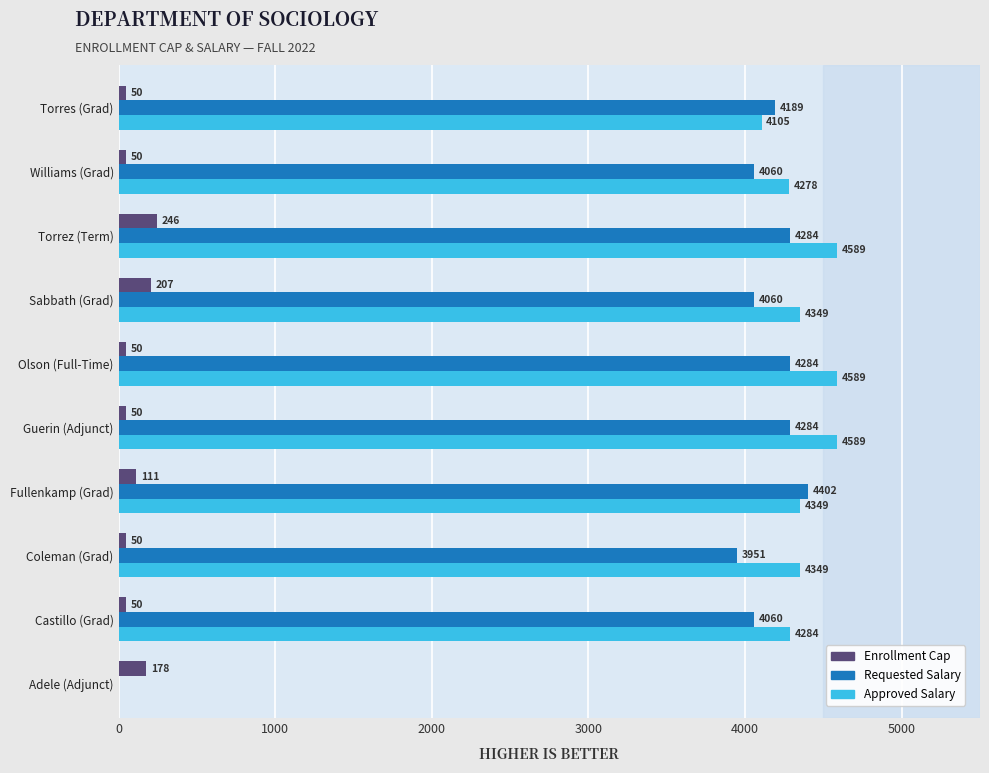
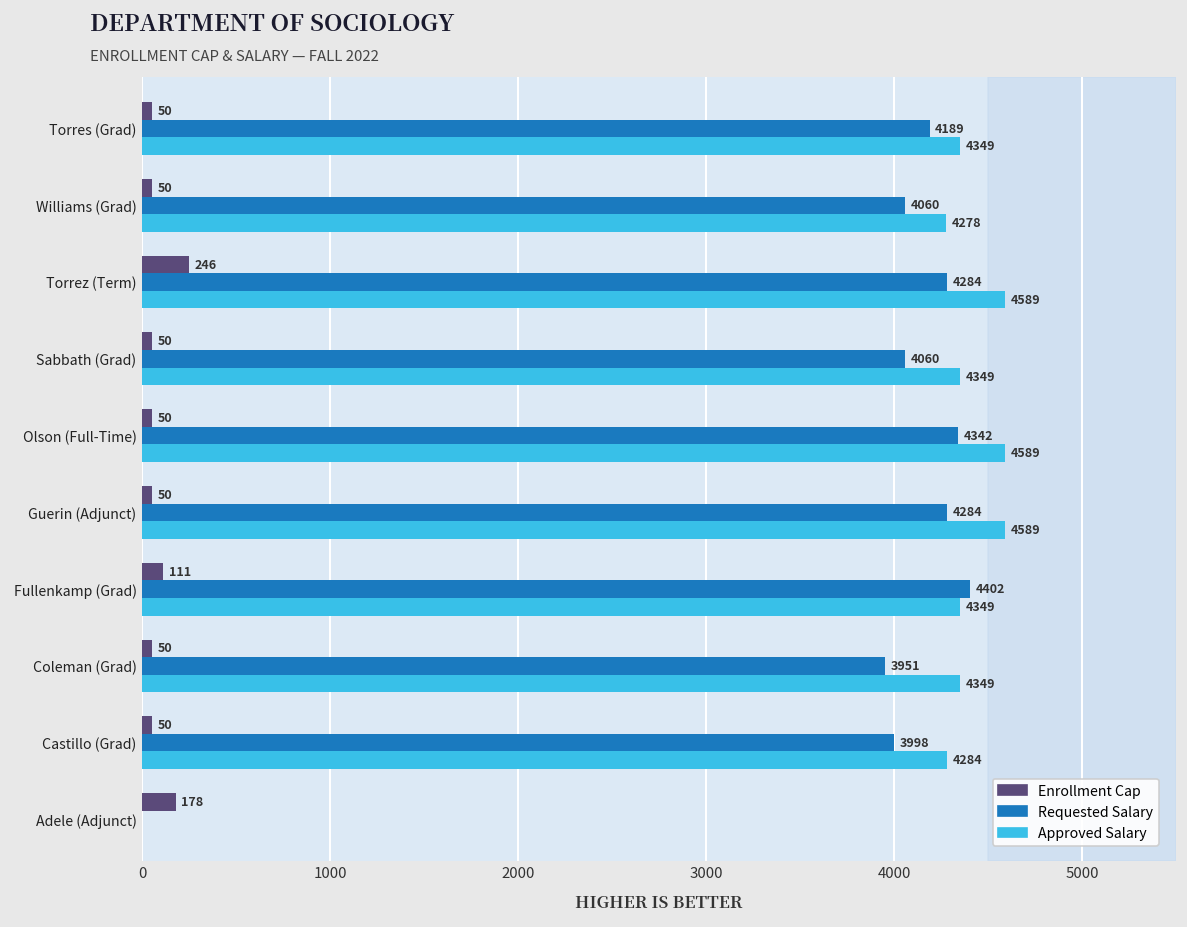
  {
    "Enrollment Cap": {
      "Torres (Grad)": 50,
      "Williams (Grad)": 50,
      "Torrez (Term)": 246,
-     "Sabbath (Grad)": 207,
+     "Sabbath (Grad)": 50,
      "Olson (Full-Time)": 50,
      "Guerin (Adjunct)": 50,
      "Fullenkamp (Grad)": 111,
      "Coleman (Grad)": 50,
      "Castillo (Grad)": 50,
      "Adele (Adjunct)": 178
    },
    "Requested Salary": {
      "Torres (Grad)": 4189,
      "Williams (Grad)": 4060,
      "Torrez (Term)": 4284,
      "Sabbath (Grad)": 4060,
-     "Olson (Full-Time)": 4284,
+     "Olson (Full-Time)": 4342,
      "Guerin (Adjunct)": 4284,
      "Fullenkamp (Grad)": 4402,
      "Coleman (Grad)": 3951,
-     "Castillo (Grad)": 4060
+     "Castillo (Grad)": 3998
    },
    "Approved Salary": {
-     "Torres (Grad)": 4105,
+     "Torres (Grad)": 4349,
      "Williams (Grad)": 4278,
      "Torrez (Term)": 4589,
      "Sabbath (Grad)": 4349,
      "Olson (Full-Time)": 4589,
      "Guerin (Adjunct)": 4589,
      "Fullenkamp (Grad)": 4349,
      "Coleman (Grad)": 4349,
      "Castillo (Grad)": 4284
    }
  }
